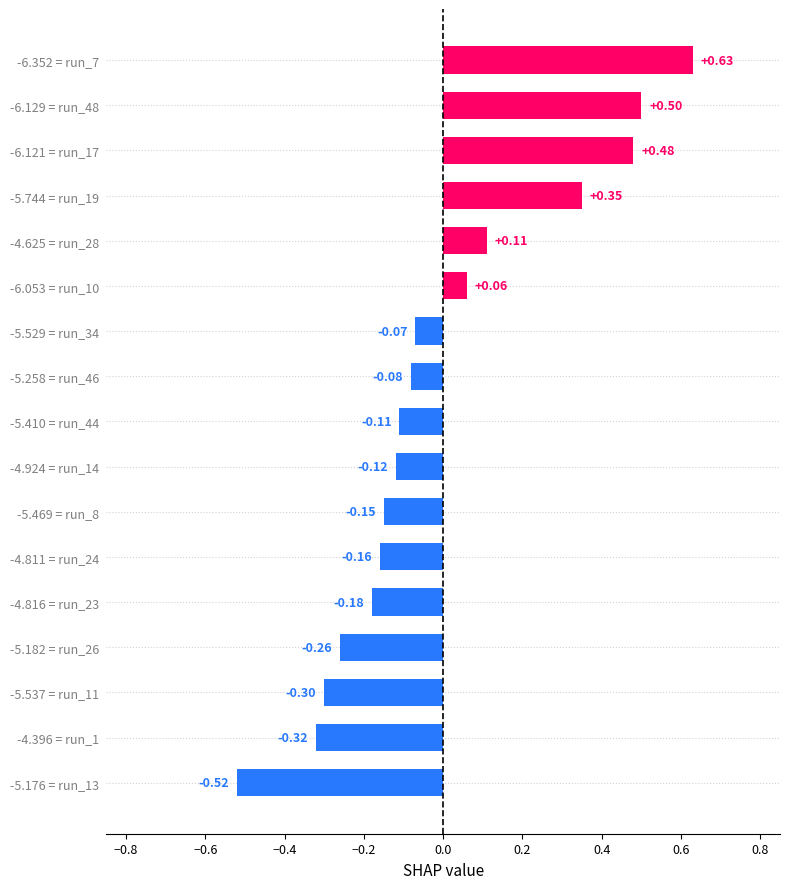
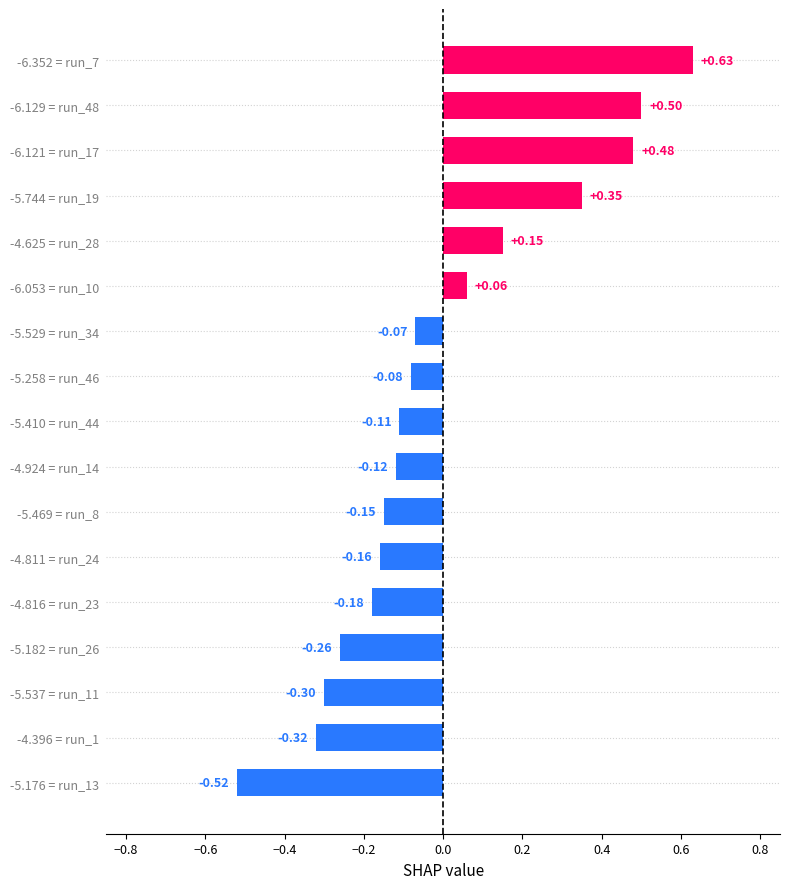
  {
    "-6.352 = run_7": "+0.63",
    "-6.129 = run_48": "+0.50",
    "-6.121 = run_17": "+0.48",
    "-5.744 = run_19": "+0.35",
-   "-4.625 = run_28": "+0.11",
+   "-4.625 = run_28": "+0.15",
    "-6.053 = run_10": "+0.06",
    "-5.529 = run_34": "-0.07",
    "-5.258 = run_46": "-0.08",
    "-5.410 = run_44": "-0.11",
    "-4.924 = run_14": "-0.12",
    "-5.469 = run_8": "-0.15",
    "-4.811 = run_24": "-0.16",
    "-4.816 = run_23": "-0.18",
    "-5.182 = run_26": "-0.26",
    "-5.537 = run_11": "-0.30",
    "-4.396 = run_1": "-0.32",
    "-5.176 = run_13": "-0.52"
  }
